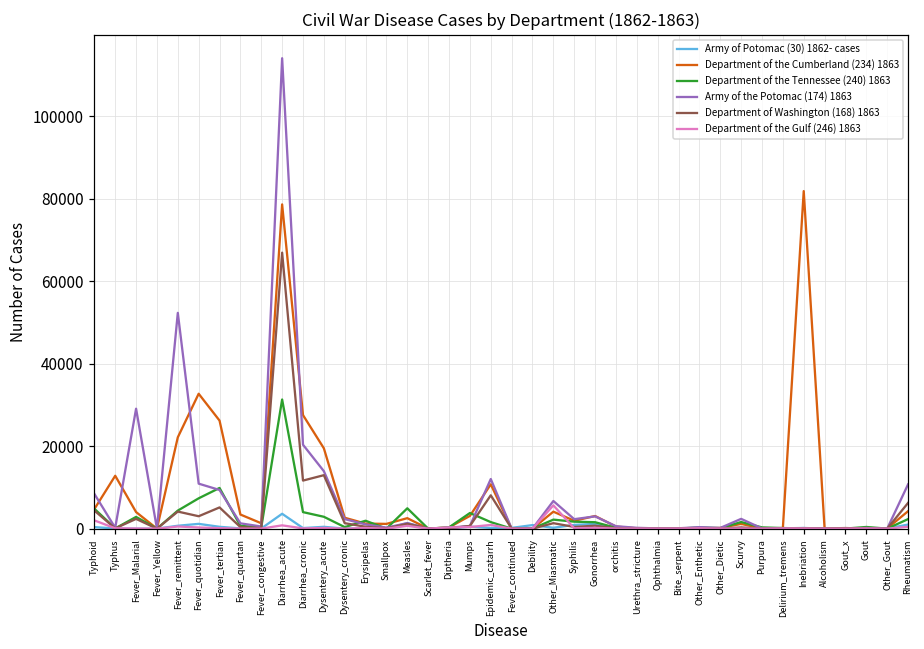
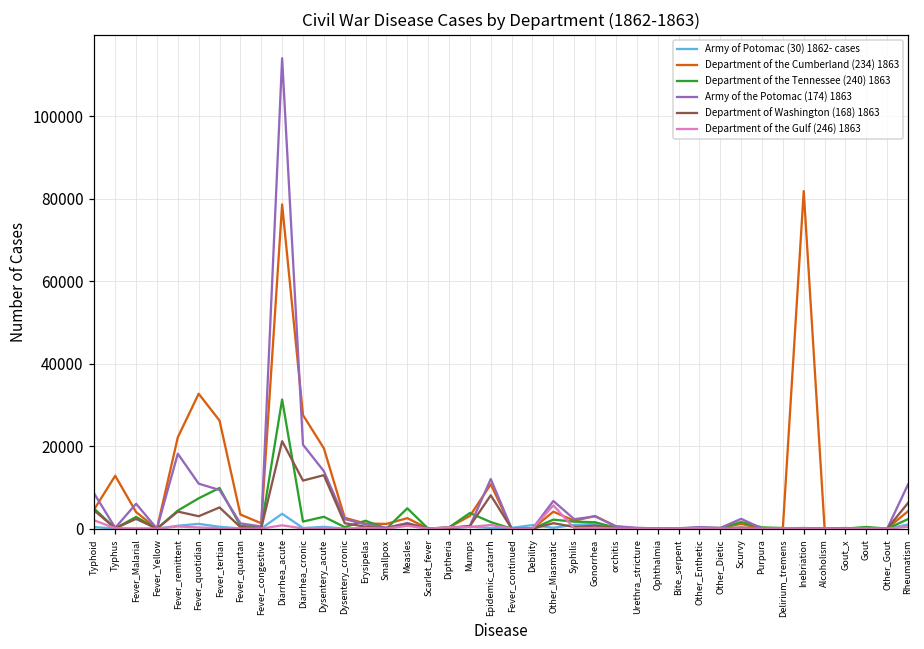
  {
    "Army of Potomac (30) 1862- cases": {
      "Typhoid": 0,
      "Fever_quotidian": 1000,
      "Diarrhea_acute": 4000,
      "Epidemic_catarrh": 0,
      "Debility": 1000,
      "Other_Miasmatic": 0
    },
    "Department of the Cumberland (234) 1863": {
      "Typhus": 13000,
      "Fever_Malarial": 4000,
      "Fever_remittent": 22000,
      "Fever_quotidian": 33000,
      "Fever_tertian": 26000,
      "Fever_quartan": 3000,
      "Fever_congestive": 1000,
      "Diarrhea_acute": 79000,
      "Diarrhea_cronic": 28000,
      "Dysentery_acute": 19000,
      "Smallpox": 1000,
      "Measles": 3000,
      "Mumps": 3000,
      "Epidemic_catarrh": 11000,
      "Other_Miasmatic": 4000,
      "Inebriation": 82000,
      "Rheumatism": 4000
    },
    "Department of the Tennessee (240) 1863": {
      "Fever_quotidian": 7000,
      "Diarrhea_acute": 31000,
-     "Diarrhea_cronic": 4000,
+     "Diarrhea_cronic": 2000,
      "Dysentery_acute": 3000,
      "Erysipelas": 2000,
      "Measles": 5000,
      "Mumps": 4000,
      "Epidemic_catarrh": 2000,
      "Other_Miasmatic": 2000,
      "Rheumatism": 2000
    },
    "Army of the Potomac (174) 1863": {
      "Typhoid": 8000,
-     "Fever_Malarial": 29000,
-     "Fever_remittent": 52000,
+     "Fever_Malarial": 6000,
+     "Fever_remittent": 18000,
      "Fever_quotidian": 11000,
      "Diarrhea_acute": 114000,
      "Diarrhea_cronic": 20000,
      "Dysentery_acute": 14000,
      "Epidemic_catarrh": 12000,
      "Other_Miasmatic": 7000,
      "Scurvy": 2000,
      "Rheumatism": 11000
    },
    "Department of Washington (168) 1863": {
      "Fever_quotidian": 3000,
      "Fever_tertian": 5000,
-     "Diarrhea_acute": 67000,
+     "Diarrhea_acute": 21000,
      "Diarrhea_cronic": 12000,
      "Dysentery_acute": 13000,
      "Dysentery_cronic": 1000,
      "Epidemic_catarrh": 8000,
      "Other_Miasmatic": 1000,
      "Rheumatism": 6000
    },
    "Department of the Gulf (246) 1863": {
      "Typhoid": 2000,
      "Fever_quotidian": 0,
      "Diarrhea_acute": 1000,
      "Epidemic_catarrh": 1000,
      "Other_Miasmatic": 6000
    }
  }
